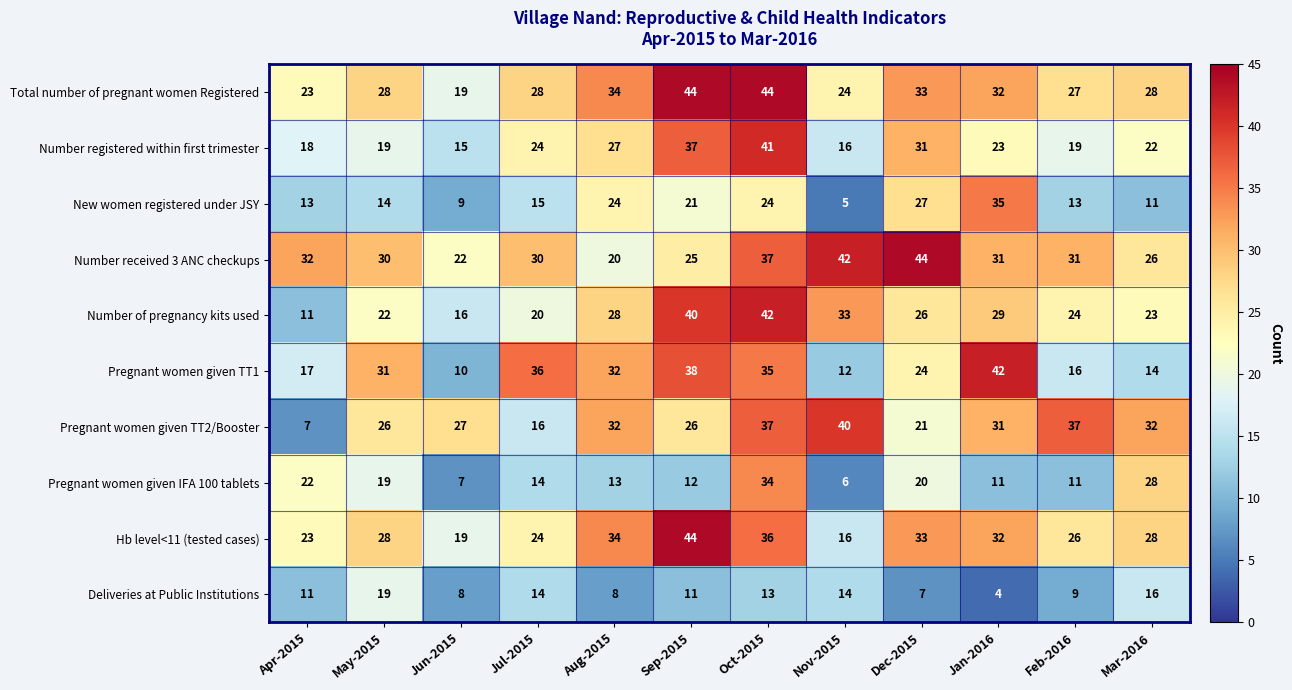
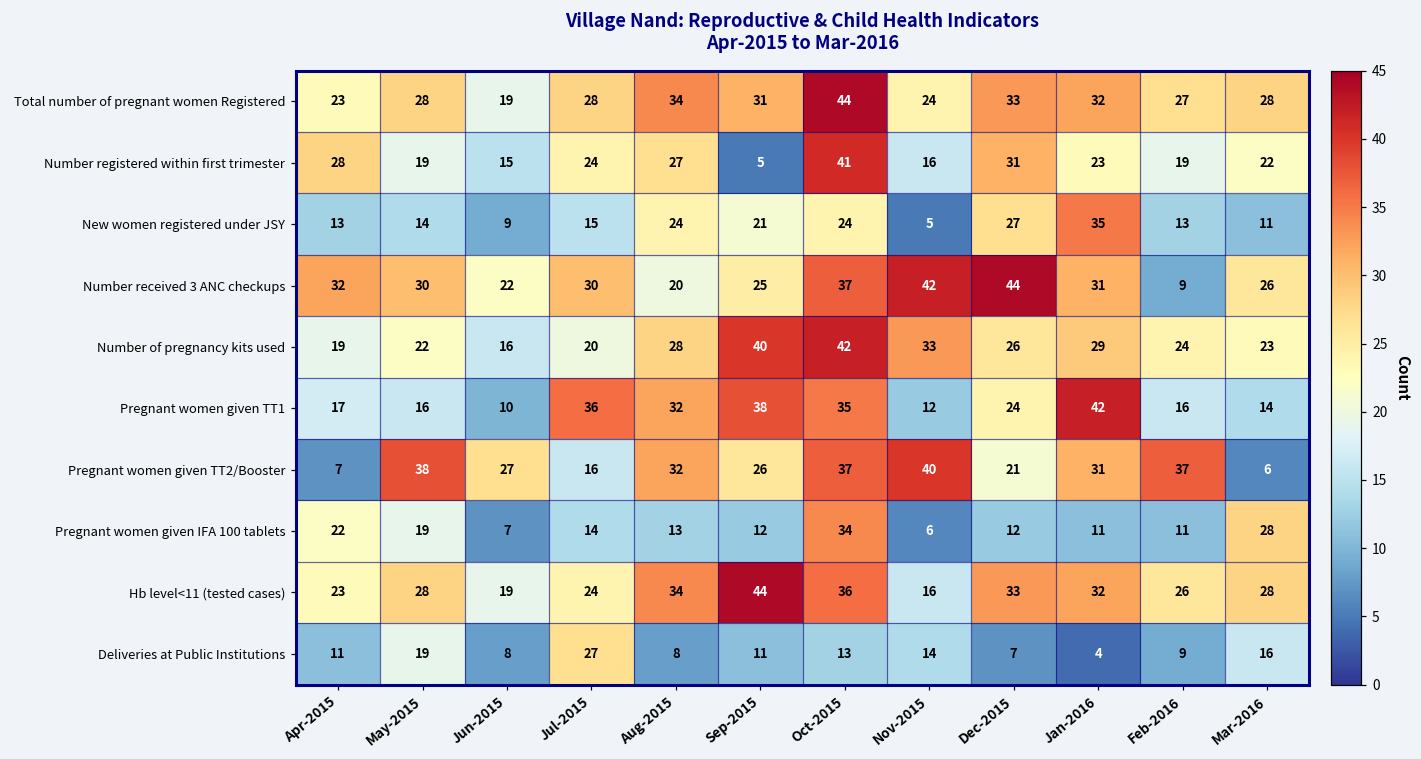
  {
    "Total number of pregnant women Registered": {
      "Apr-2015": 23,
      "May-2015": 28,
      "Jun-2015": 19,
      "Jul-2015": 28,
      "Aug-2015": 34,
-     "Sep-2015": 44,
+     "Sep-2015": 31,
      "Oct-2015": 44,
      "Nov-2015": 24,
      "Dec-2015": 33,
      "Jan-2016": 32,
      "Feb-2016": 27,
      "Mar-2016": 28
    },
    "Number registered within first trimester": {
-     "Apr-2015": 18,
+     "Apr-2015": 28,
      "May-2015": 19,
      "Jun-2015": 15,
      "Jul-2015": 24,
      "Aug-2015": 27,
-     "Sep-2015": 37,
+     "Sep-2015": 5,
      "Oct-2015": 41,
      "Nov-2015": 16,
      "Dec-2015": 31,
      "Jan-2016": 23,
      "Feb-2016": 19,
      "Mar-2016": 22
    },
    "New women registered under JSY": {
      "Apr-2015": 13,
      "May-2015": 14,
      "Jun-2015": 9,
      "Jul-2015": 15,
      "Aug-2015": 24,
      "Sep-2015": 21,
      "Oct-2015": 24,
      "Nov-2015": 5,
      "Dec-2015": 27,
      "Jan-2016": 35,
      "Feb-2016": 13,
      "Mar-2016": 11
    },
    "Number received 3 ANC checkups": {
      "Apr-2015": 32,
      "May-2015": 30,
      "Jun-2015": 22,
      "Jul-2015": 30,
      "Aug-2015": 20,
      "Sep-2015": 25,
      "Oct-2015": 37,
      "Nov-2015": 42,
      "Dec-2015": 44,
      "Jan-2016": 31,
-     "Feb-2016": 31,
+     "Feb-2016": 9,
      "Mar-2016": 26
    },
    "Number of pregnancy kits used": {
-     "Apr-2015": 11,
+     "Apr-2015": 19,
      "May-2015": 22,
      "Jun-2015": 16,
      "Jul-2015": 20,
      "Aug-2015": 28,
      "Sep-2015": 40,
      "Oct-2015": 42,
      "Nov-2015": 33,
      "Dec-2015": 26,
      "Jan-2016": 29,
      "Feb-2016": 24,
      "Mar-2016": 23
    },
    "Pregnant women given TT1": {
      "Apr-2015": 17,
-     "May-2015": 31,
+     "May-2015": 16,
      "Jun-2015": 10,
      "Jul-2015": 36,
      "Aug-2015": 32,
      "Sep-2015": 38,
      "Oct-2015": 35,
      "Nov-2015": 12,
      "Dec-2015": 24,
      "Jan-2016": 42,
      "Feb-2016": 16,
      "Mar-2016": 14
    },
    "Pregnant women given TT2/Booster": {
      "Apr-2015": 7,
-     "May-2015": 26,
+     "May-2015": 38,
      "Jun-2015": 27,
      "Jul-2015": 16,
      "Aug-2015": 32,
      "Sep-2015": 26,
      "Oct-2015": 37,
      "Nov-2015": 40,
      "Dec-2015": 21,
      "Jan-2016": 31,
      "Feb-2016": 37,
-     "Mar-2016": 32
+     "Mar-2016": 6
    },
    "Pregnant women given IFA 100 tablets": {
      "Apr-2015": 22,
      "May-2015": 19,
      "Jun-2015": 7,
      "Jul-2015": 14,
      "Aug-2015": 13,
      "Sep-2015": 12,
      "Oct-2015": 34,
      "Nov-2015": 6,
-     "Dec-2015": 20,
+     "Dec-2015": 12,
      "Jan-2016": 11,
      "Feb-2016": 11,
      "Mar-2016": 28
    },
    "Hb level<11 (tested cases)": {
      "Apr-2015": 23,
      "May-2015": 28,
      "Jun-2015": 19,
      "Jul-2015": 24,
      "Aug-2015": 34,
      "Sep-2015": 44,
      "Oct-2015": 36,
      "Nov-2015": 16,
      "Dec-2015": 33,
      "Jan-2016": 32,
      "Feb-2016": 26,
      "Mar-2016": 28
    },
    "Deliveries at Public Institutions": {
      "Apr-2015": 11,
      "May-2015": 19,
      "Jun-2015": 8,
-     "Jul-2015": 14,
+     "Jul-2015": 27,
      "Aug-2015": 8,
      "Sep-2015": 11,
      "Oct-2015": 13,
      "Nov-2015": 14,
      "Dec-2015": 7,
      "Jan-2016": 4,
      "Feb-2016": 9,
      "Mar-2016": 16
    }
  }
